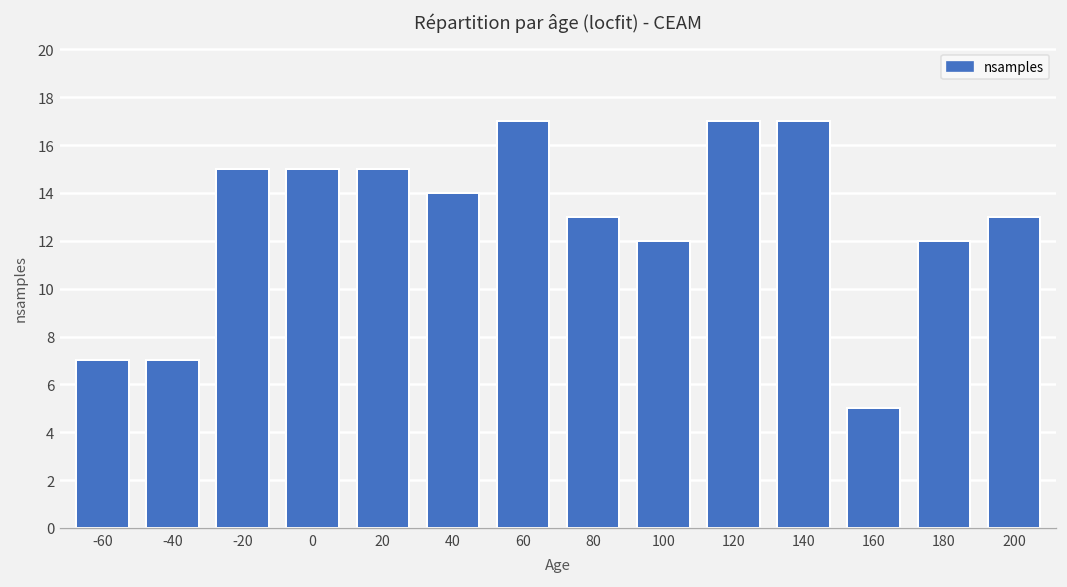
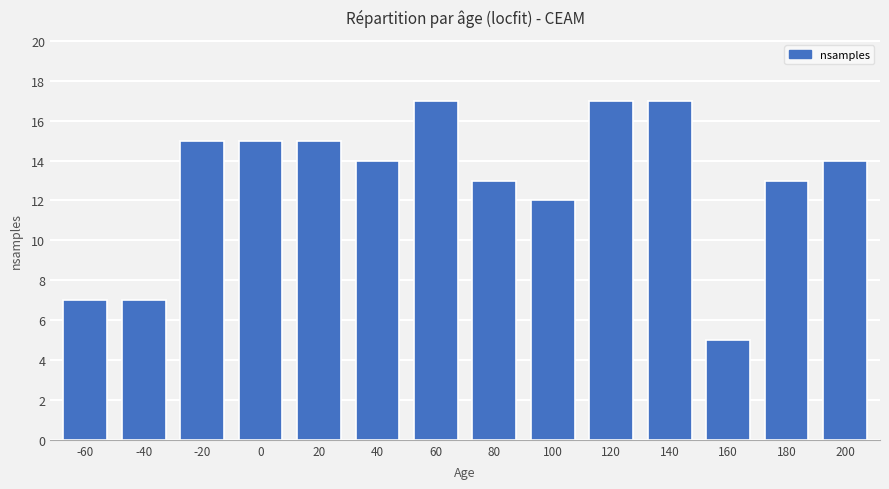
  {
    "-60": 7,
    "-40": 7,
    "-20": 15,
    "0": 15,
    "20": 15,
    "40": 14,
    "60": 17,
    "80": 13,
    "100": 12,
    "120": 17,
    "140": 17,
    "160": 5,
-   "180": 12,
-   "200": 13
+   "180": 13,
+   "200": 14
  }
